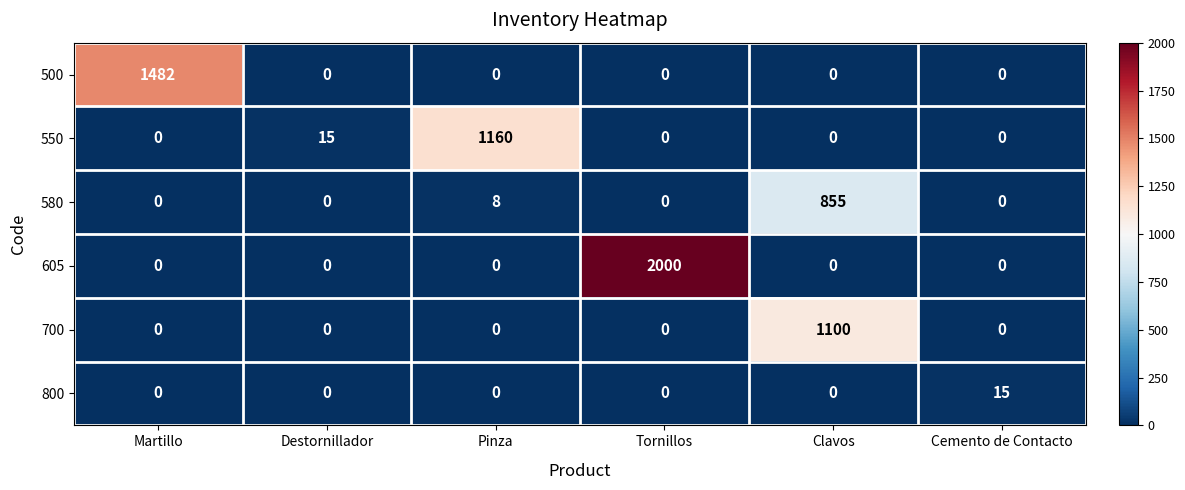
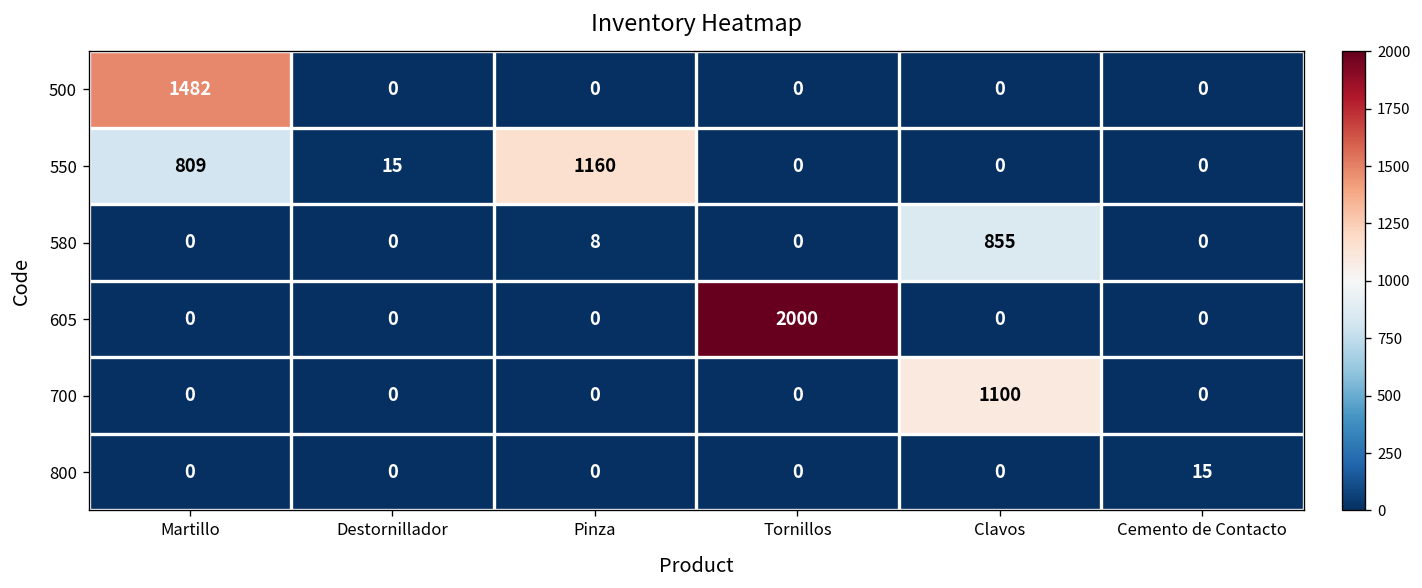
  {
    "500": {
      "Martillo": 1482,
      "Destornillador": 0,
      "Pinza": 0,
      "Tornillos": 0,
      "Clavos": 0,
      "Cemento de Contacto": 0
    },
    "550": {
-     "Martillo": 0,
+     "Martillo": 809,
      "Destornillador": 15,
      "Pinza": 1160,
      "Tornillos": 0,
      "Clavos": 0,
      "Cemento de Contacto": 0
    },
    "580": {
      "Martillo": 0,
      "Destornillador": 0,
      "Pinza": 8,
      "Tornillos": 0,
      "Clavos": 855,
      "Cemento de Contacto": 0
    },
    "605": {
      "Martillo": 0,
      "Destornillador": 0,
      "Pinza": 0,
      "Tornillos": 2000,
      "Clavos": 0,
      "Cemento de Contacto": 0
    },
    "700": {
      "Martillo": 0,
      "Destornillador": 0,
      "Pinza": 0,
      "Tornillos": 0,
      "Clavos": 1100,
      "Cemento de Contacto": 0
    },
    "800": {
      "Martillo": 0,
      "Destornillador": 0,
      "Pinza": 0,
      "Tornillos": 0,
      "Clavos": 0,
      "Cemento de Contacto": 15
    }
  }
